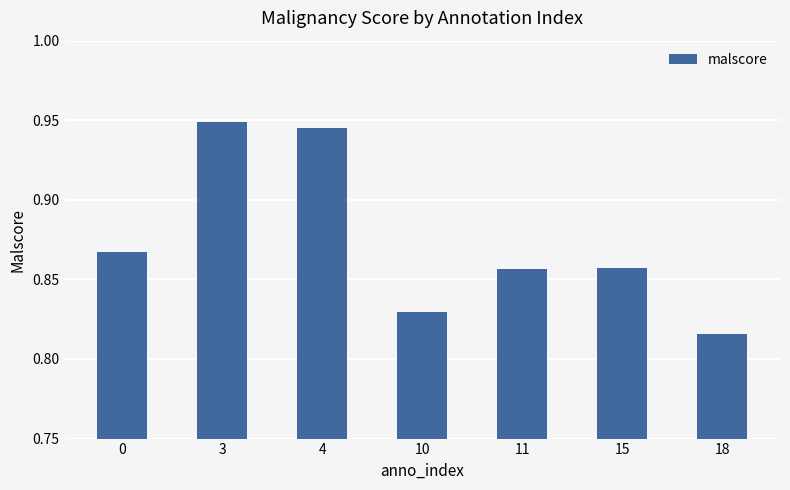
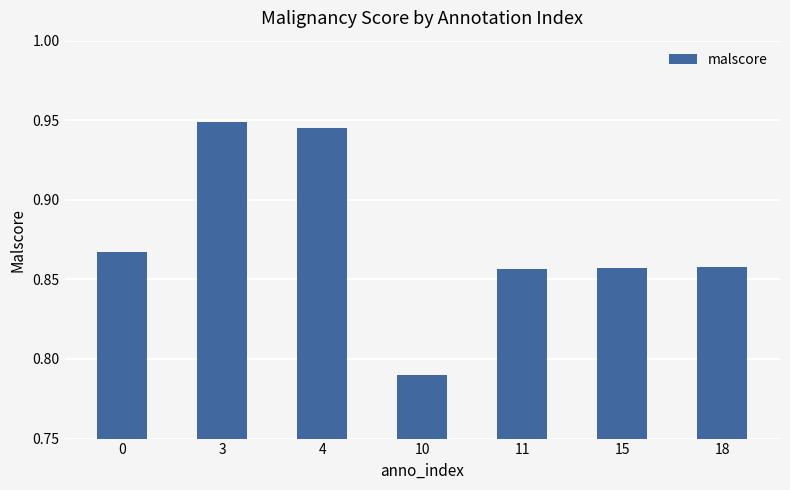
  {
    "0": 0.867,
    "3": 0.949,
    "4": 0.945,
-   "10": 0.830,
+   "10": 0.790,
    "11": 0.857,
    "15": 0.857,
-   "18": 0.815
+   "18": 0.858
  }
